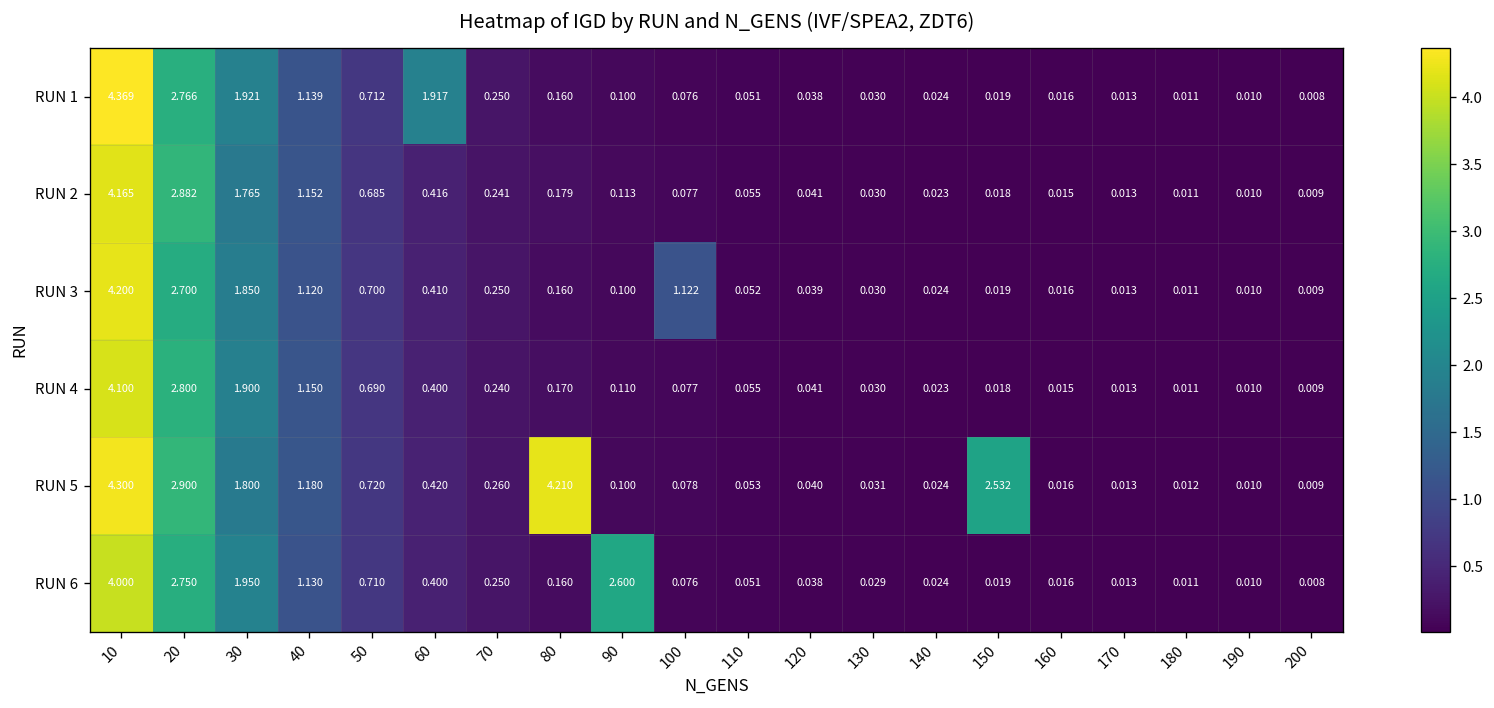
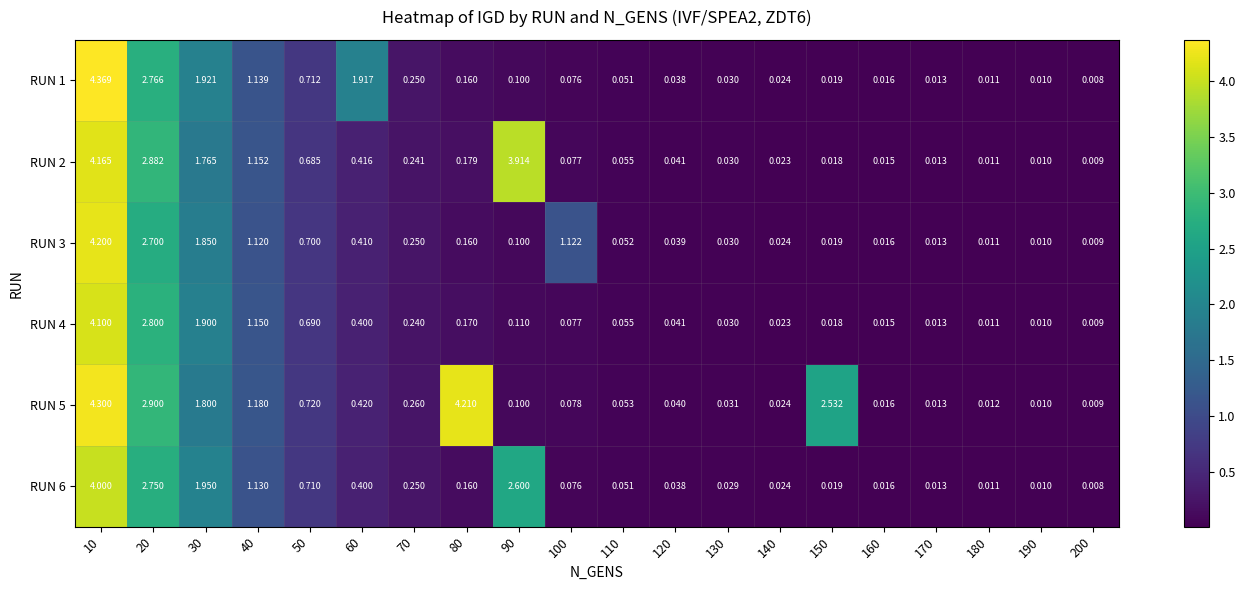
  {
    "RUN 1": {
      "10": 4.369,
      "20": 2.766,
      "30": 1.921,
      "40": 1.139,
      "50": 0.712,
      "60": 1.917,
      "70": 0.250,
      "80": 0.160,
      "90": 0.100,
      "100": 0.076,
      "110": 0.051,
      "120": 0.038,
      "130": 0.030,
      "140": 0.024,
      "150": 0.019,
      "160": 0.016,
      "170": 0.013,
      "180": 0.011,
      "190": 0.010,
      "200": 0.008
    },
    "RUN 2": {
      "10": 4.165,
      "20": 2.882,
      "30": 1.765,
      "40": 1.152,
      "50": 0.685,
      "60": 0.416,
      "70": 0.241,
      "80": 0.179,
-     "90": 0.113,
+     "90": 3.914,
      "100": 0.077,
      "110": 0.055,
      "120": 0.041,
      "130": 0.030,
      "140": 0.023,
      "150": 0.018,
      "160": 0.015,
      "170": 0.013,
      "180": 0.011,
      "190": 0.010,
      "200": 0.009
    },
    "RUN 3": {
      "10": 4.200,
      "20": 2.700,
      "30": 1.850,
      "40": 1.120,
      "50": 0.700,
      "60": 0.410,
      "70": 0.250,
      "80": 0.160,
      "90": 0.100,
      "100": 1.122,
      "110": 0.052,
      "120": 0.039,
      "130": 0.030,
      "140": 0.024,
      "150": 0.019,
      "160": 0.016,
      "170": 0.013,
      "180": 0.011,
      "190": 0.010,
      "200": 0.009
    },
    "RUN 4": {
      "10": 4.100,
      "20": 2.800,
      "30": 1.900,
      "40": 1.150,
      "50": 0.690,
      "60": 0.400,
      "70": 0.240,
      "80": 0.170,
      "90": 0.110,
      "100": 0.077,
      "110": 0.055,
      "120": 0.041,
      "130": 0.030,
      "140": 0.023,
      "150": 0.018,
      "160": 0.015,
      "170": 0.013,
      "180": 0.011,
      "190": 0.010,
      "200": 0.009
    },
    "RUN 5": {
      "10": 4.300,
      "20": 2.900,
      "30": 1.800,
      "40": 1.180,
      "50": 0.720,
      "60": 0.420,
      "70": 0.260,
      "80": 4.210,
      "90": 0.100,
      "100": 0.078,
      "110": 0.053,
      "120": 0.040,
      "130": 0.031,
      "140": 0.024,
      "150": 2.532,
      "160": 0.016,
      "170": 0.013,
      "180": 0.012,
      "190": 0.010,
      "200": 0.009
    },
    "RUN 6": {
      "10": 4.000,
      "20": 2.750,
      "30": 1.950,
      "40": 1.130,
      "50": 0.710,
      "60": 0.400,
      "70": 0.250,
      "80": 0.160,
      "90": 2.600,
      "100": 0.076,
      "110": 0.051,
      "120": 0.038,
      "130": 0.029,
      "140": 0.024,
      "150": 0.019,
      "160": 0.016,
      "170": 0.013,
      "180": 0.011,
      "190": 0.010,
      "200": 0.008
    }
  }
